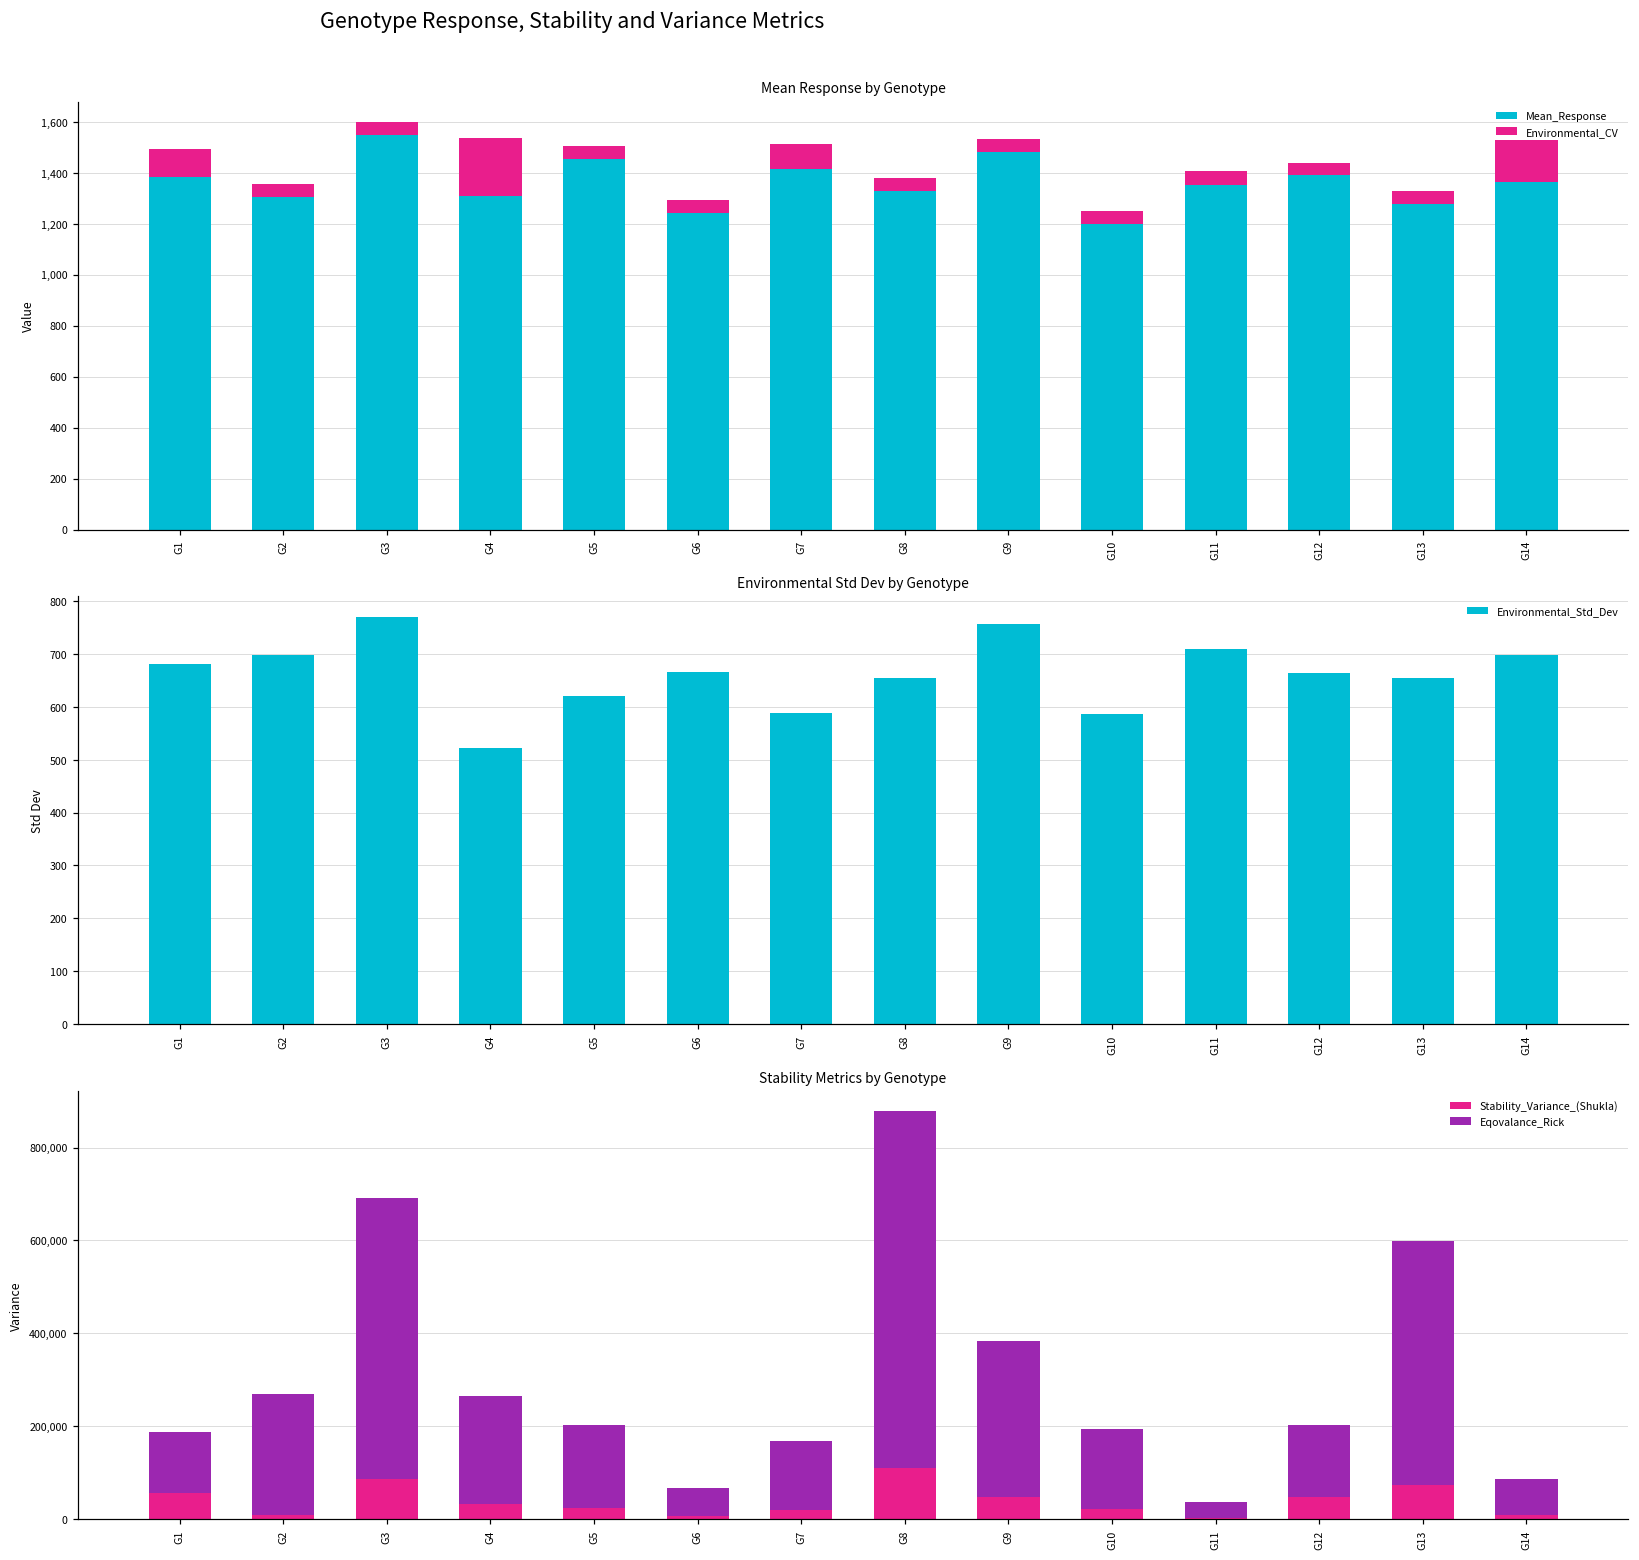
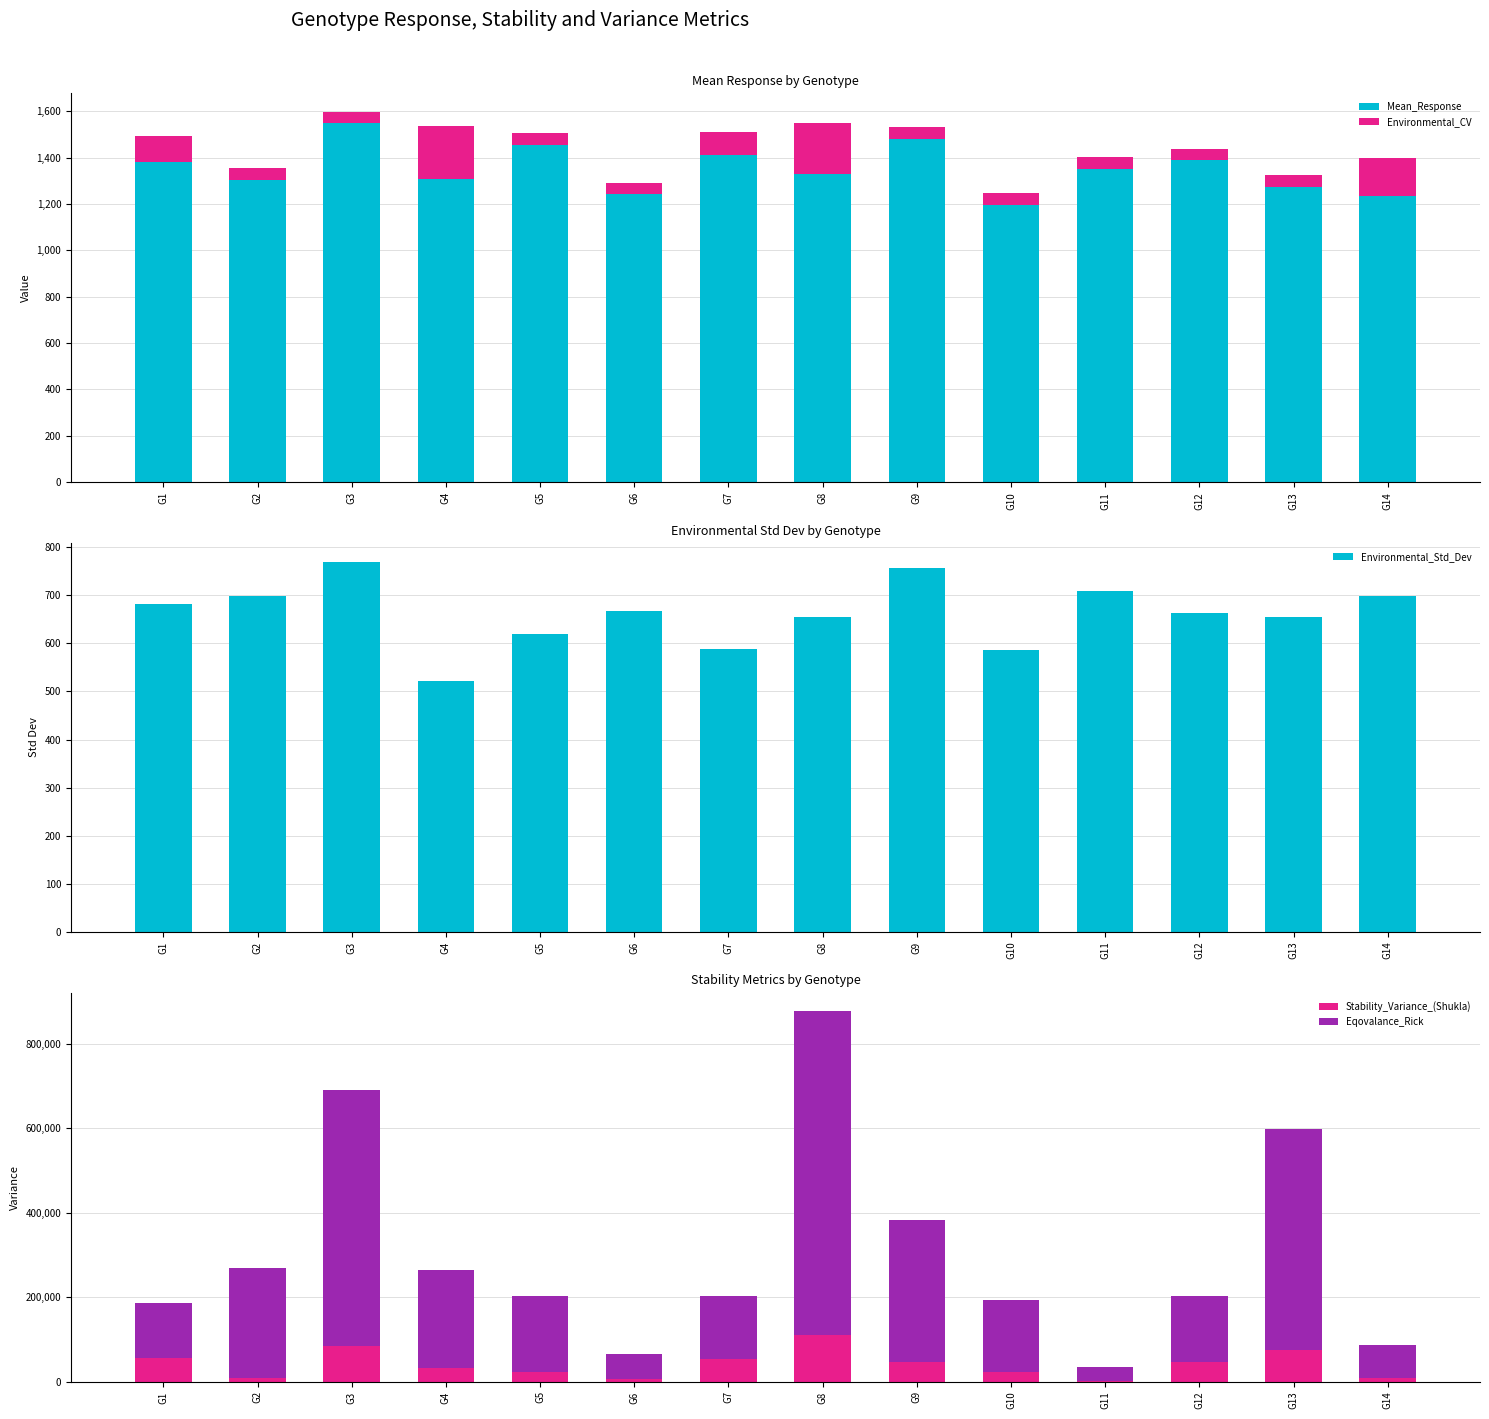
  {
    "Mean Response by Genotype": {
      "Mean_Response": {
        "G1": "1,380",
        "G2": "1,310",
        "G3": "1,550",
        "G4": "1,310",
        "G5": "1,450",
        "G6": "1,240",
        "G7": "1,410",
        "G8": "1,330",
        "G9": "1,480",
        "G10": "1,200",
        "G11": "1,350",
        "G12": "1,390",
        "G13": "1,280",
-       "G14": "1,360"
+       "G14": "1,240"
      },
      "Environmental_CV": {
        "G1": "110",
        "G2": "50",
        "G3": "50",
        "G4": "230",
        "G5": "50",
        "G6": "50",
        "G7": "100",
-       "G8": "50",
+       "G8": "220",
        "G9": "50",
        "G10": "50",
        "G11": "50",
        "G12": "50",
        "G13": "50",
        "G14": "170"
      }
    },
    "Environmental Std Dev by Genotype": {
      "G1": "680",
      "G2": "700",
      "G3": "770",
      "G4": "520",
      "G5": "620",
      "G6": "670",
      "G7": "590",
      "G8": "650",
      "G9": "760",
      "G10": "590",
      "G11": "710",
      "G12": "660",
      "G13": "650",
      "G14": "700"
    },
    "Stability Metrics by Genotype": {
      "Stability_Variance_(Shukla)": {
        "G1": "60,000",
        "G2": "10,000",
        "G3": "90,000",
        "G4": "30,000",
        "G5": "20,000",
-       "G7": "20,000",
+       "G7": "50,000",
        "G8": "110,000",
        "G9": "50,000",
        "G10": "20,000",
        "G12": "50,000",
        "G13": "70,000",
        "G14": "10,000"
      },
      "Eqovalance_Rick": {
        "G1": "130,000",
        "G2": "260,000",
        "G3": "610,000",
        "G4": "230,000",
        "G5": "180,000",
        "G6": "60,000",
        "G7": "150,000",
        "G8": "770,000",
        "G9": "340,000",
        "G10": "170,000",
        "G11": "30,000",
        "G12": "160,000",
        "G13": "530,000",
        "G14": "80,000"
      }
    }
  }
